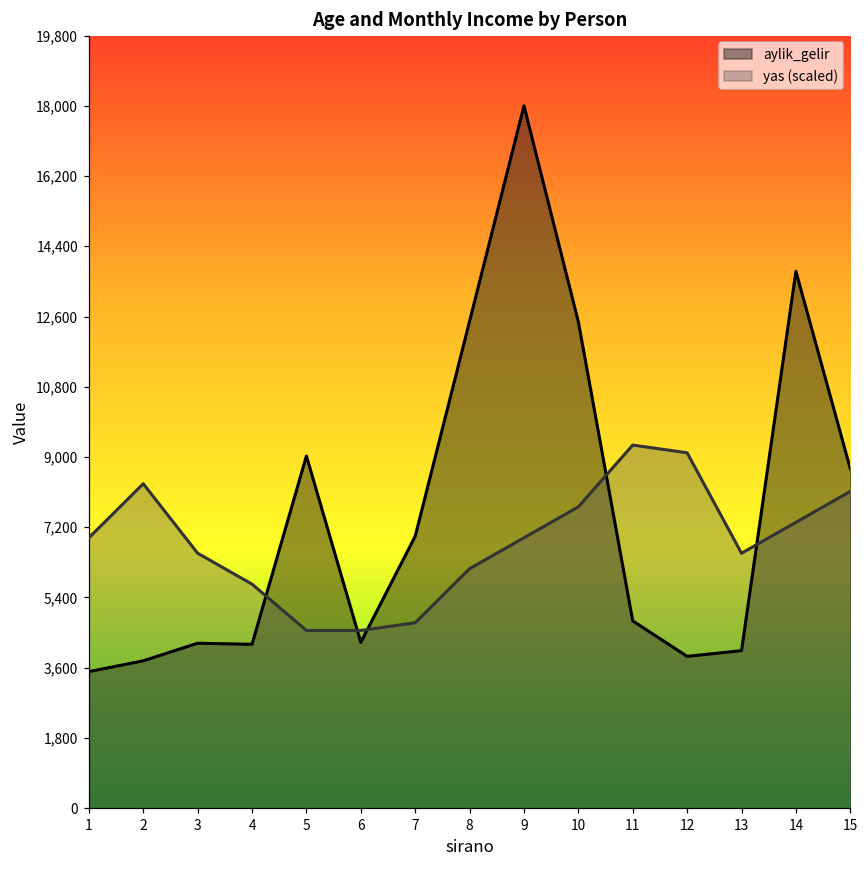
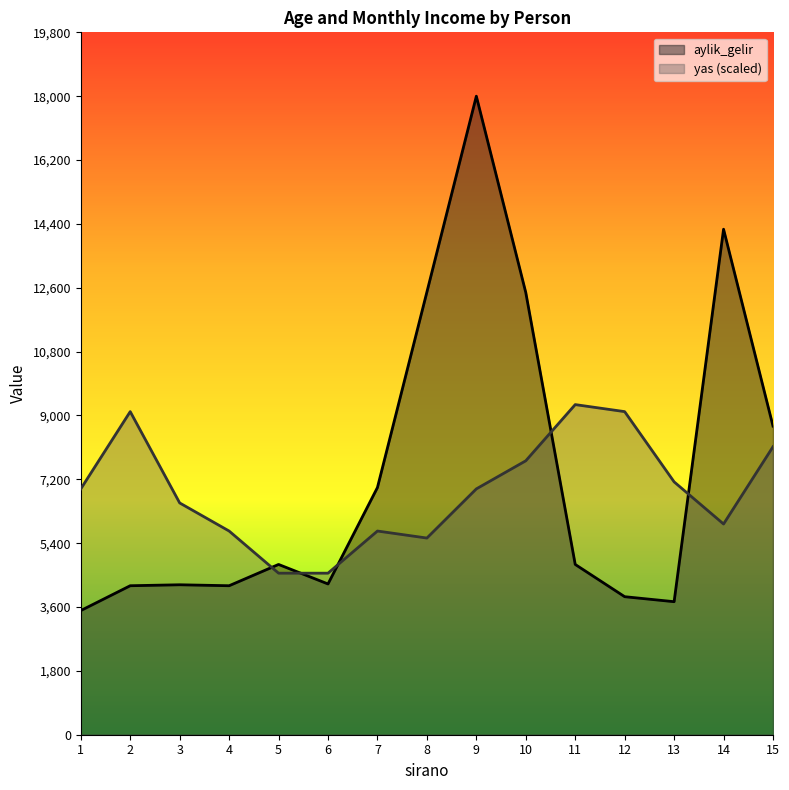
  {
    "aylik_gelir": {
      "1": "3,500",
-     "2": "3,800",
+     "2": "4,200",
      "3": "4,200",
      "4": "4,200",
-     "5": "9,000",
+     "5": "4,800",
      "6": "4,300",
      "7": "7,000",
      "8": "12,500",
      "9": "18,000",
      "10": "12,500",
      "11": "4,800",
      "12": "3,900",
-     "13": "4,000",
-     "14": "13,800",
+     "13": "3,800",
+     "14": "14,300",
      "15": "8,700"
    },
    "yas (scaled)": {
      "1": "6,900",
-     "2": "8,300",
+     "2": "9,100",
      "3": "6,500",
      "4": "5,700",
      "5": "4,600",
      "6": "4,600",
-     "7": "4,800",
-     "8": "6,100",
+     "7": "5,700",
+     "8": "5,500",
      "9": "6,900",
      "10": "7,700",
      "11": "9,300",
      "12": "9,100",
-     "13": "6,500",
-     "14": "7,300",
+     "13": "7,100",
+     "14": "5,900",
      "15": "8,100"
    }
  }
